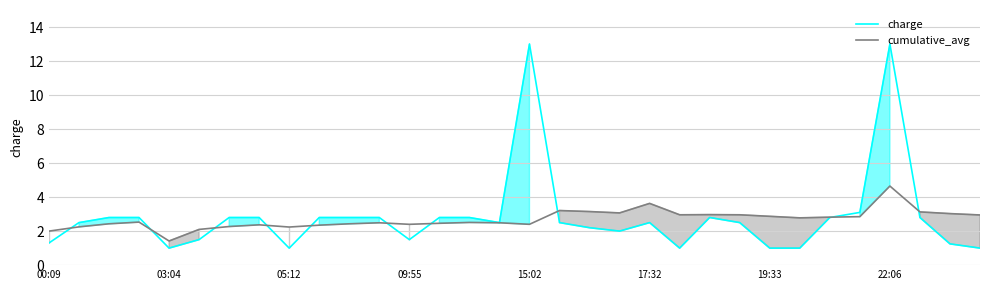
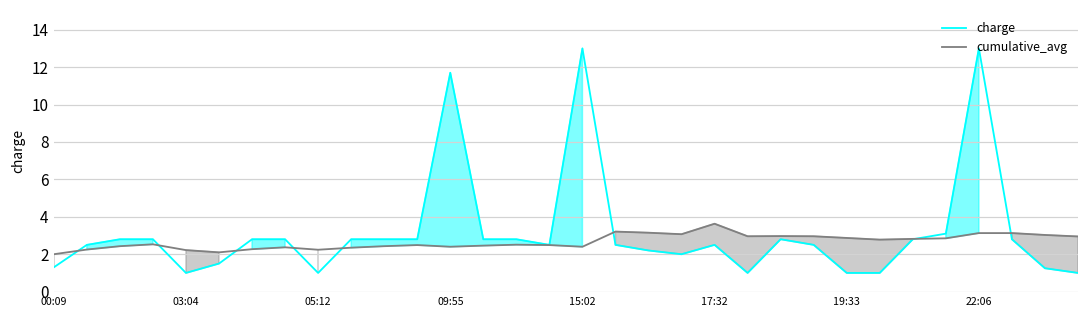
  {
    "charge": {
      "00:09": 1.3,
      "03:04": 1.0,
      "05:12": 1.0,
-     "09:55": 1.5,
+     "09:55": 11.7,
      "15:02": 13.0,
      "17:32": 2.5,
      "19:33": 1.0,
      "22:06": 13.0
    },
    "cumulative_avg": {
      "00:09": 2.0,
-     "03:04": 1.4,
+     "03:04": 2.2,
      "05:12": 2.2,
      "09:55": 2.4,
      "15:02": 2.4,
      "17:32": 3.6,
      "19:33": 2.9,
-     "22:06": 4.7
+     "22:06": 3.1
    }
  }
